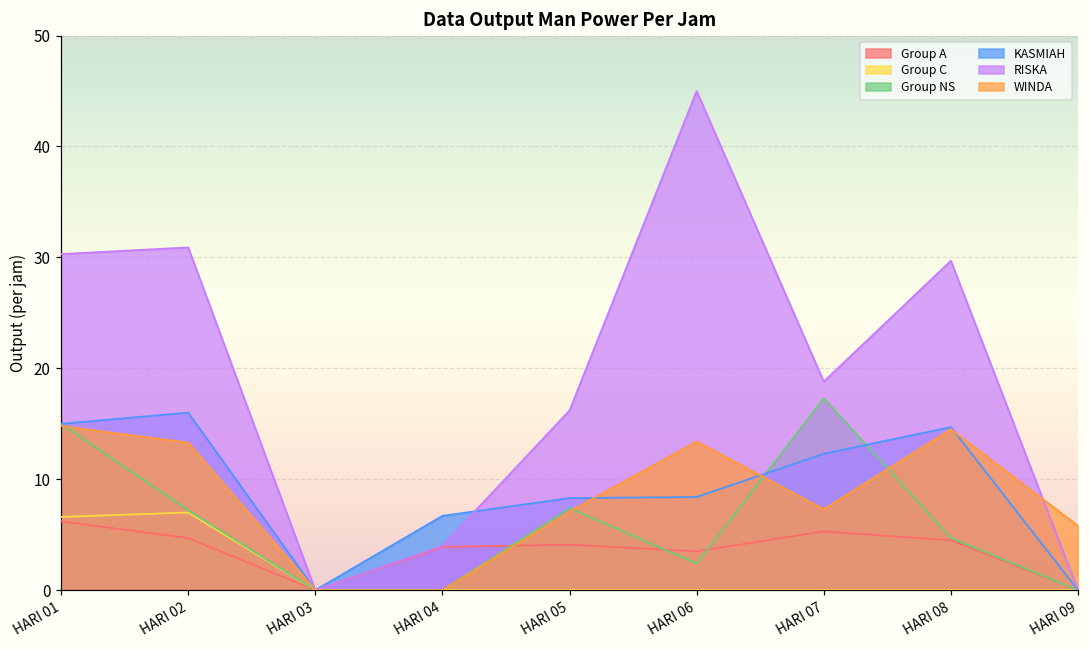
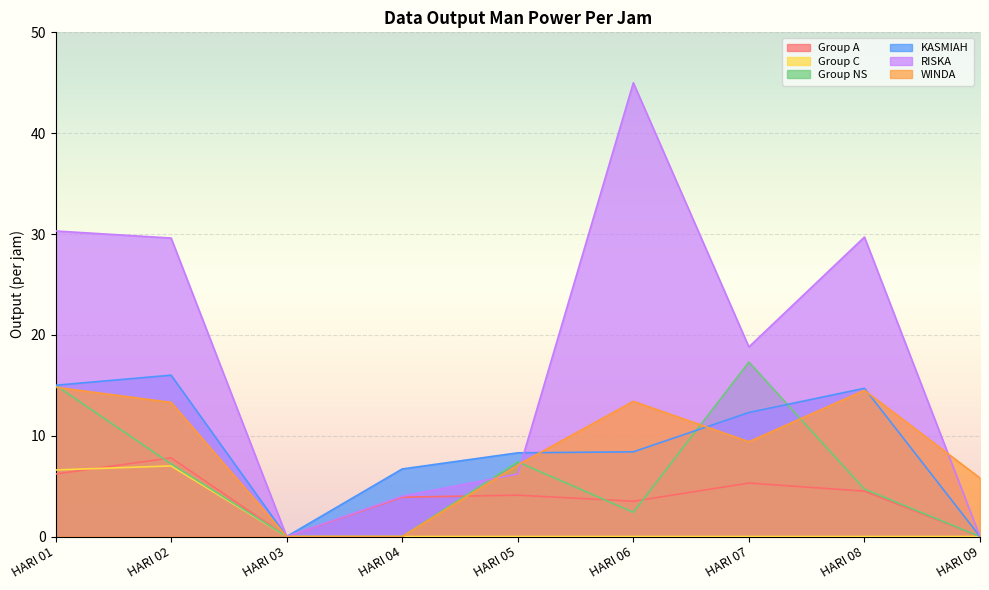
  {
    "Group A": {
      "HARI 01": 6.2,
-     "HARI 02": 4.7,
+     "HARI 02": 7.8,
      "HARI 05": 4.1,
      "HARI 06": 3.5,
      "HARI 07": 5.3
    },
    "Group C": {
      "HARI 01": 6.6,
      "HARI 05": 0.0,
      "HARI 06": 0.0,
      "HARI 07": 0.0,
      "HARI 08": 0.0
    },
    "Group NS": {
      "HARI 05": 7.4,
      "HARI 06": 2.4,
      "HARI 07": 17.3
    },
    "KASMIAH": {
      "HARI 02": 16.0,
      "HARI 04": 6.7,
      "HARI 05": 8.3,
      "HARI 06": 8.4,
      "HARI 07": 12.3
    },
    "RISKA": {
      "HARI 01": 30.3,
-     "HARI 02": 30.9,
-     "HARI 05": 16.2,
+     "HARI 02": 29.6,
+     "HARI 05": 6.2,
      "HARI 06": 45.0,
      "HARI 07": 18.8,
      "HARI 08": 29.7
    },
    "WINDA": {
      "HARI 02": 13.3,
      "HARI 05": 7.1,
      "HARI 06": 13.4,
-     "HARI 07": 7.3,
+     "HARI 07": 9.4,
      "HARI 09": 5.8
    }
  }
